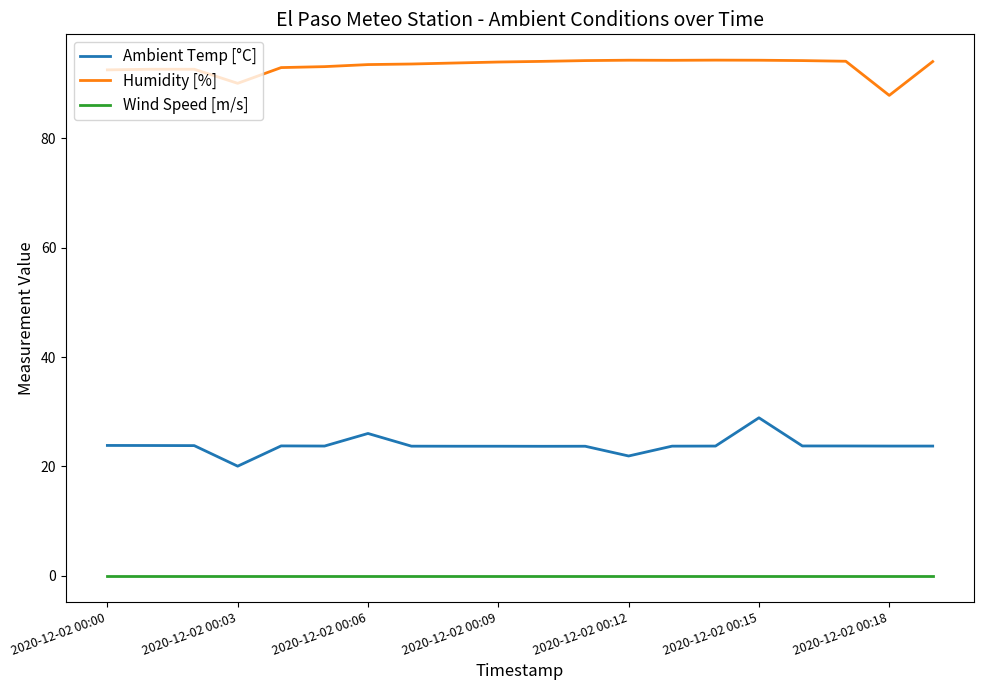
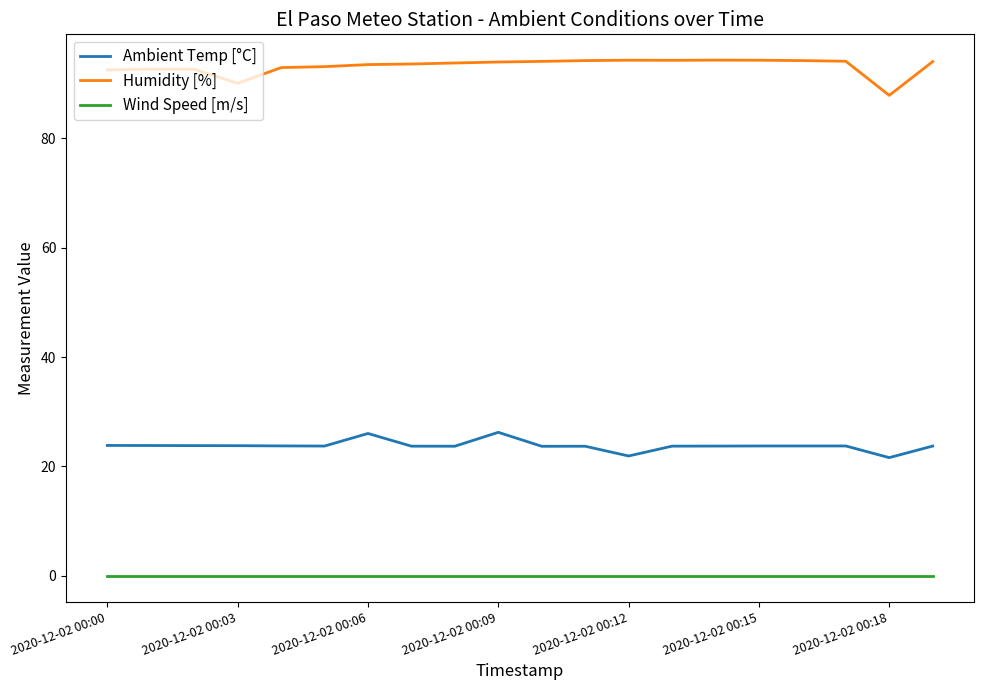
  {
    "Ambient Temp [°C]": {
      "2020-12-02 00:00": 24,
-     "2020-12-02 00:03": 20,
+     "2020-12-02 00:03": 24,
      "2020-12-02 00:06": 26,
-     "2020-12-02 00:09": 24,
+     "2020-12-02 00:09": 26,
      "2020-12-02 00:12": 22,
-     "2020-12-02 00:15": 29,
-     "2020-12-02 00:18": 24
+     "2020-12-02 00:15": 24,
+     "2020-12-02 00:18": 22
    },
    "Humidity [%]": {
      "2020-12-02 00:06": 93,
      "2020-12-02 00:09": 94,
      "2020-12-02 00:12": 94,
      "2020-12-02 00:15": 94,
      "2020-12-02 00:18": 88
    },
    "Wind Speed [m/s]": {
      "2020-12-02 00:00": 0,
      "2020-12-02 00:03": 0,
      "2020-12-02 00:06": 0,
      "2020-12-02 00:09": 0,
      "2020-12-02 00:12": 0,
      "2020-12-02 00:15": 0,
      "2020-12-02 00:18": 0
    }
  }
